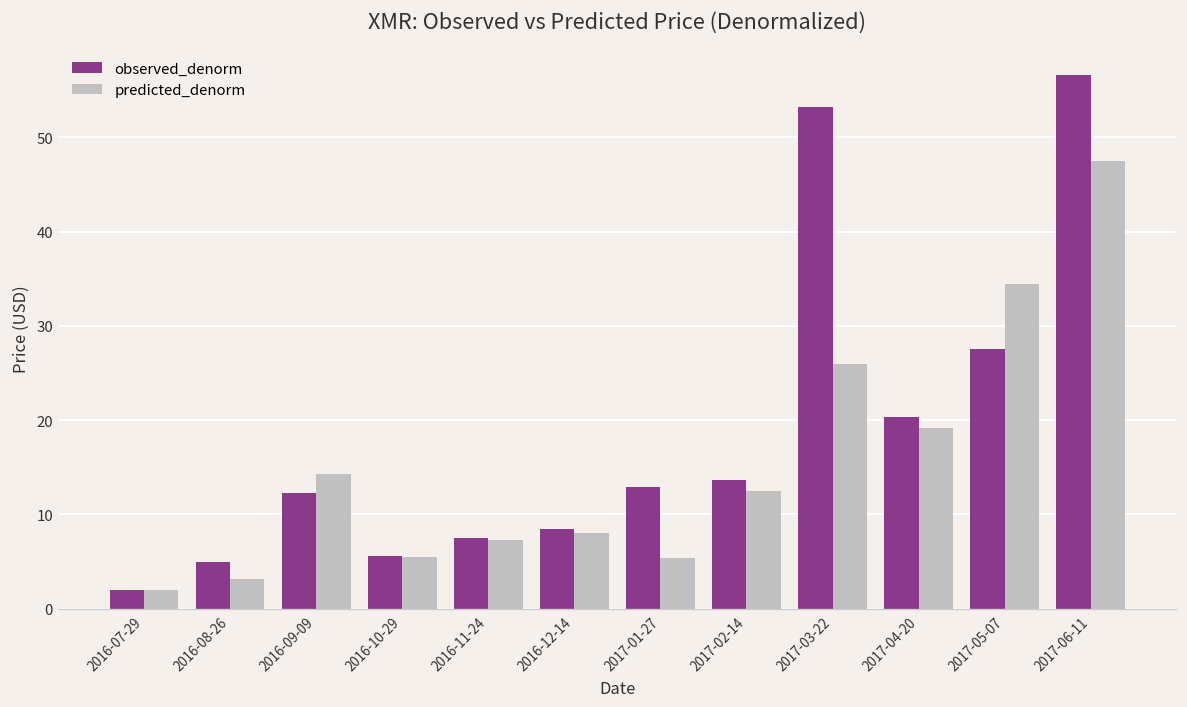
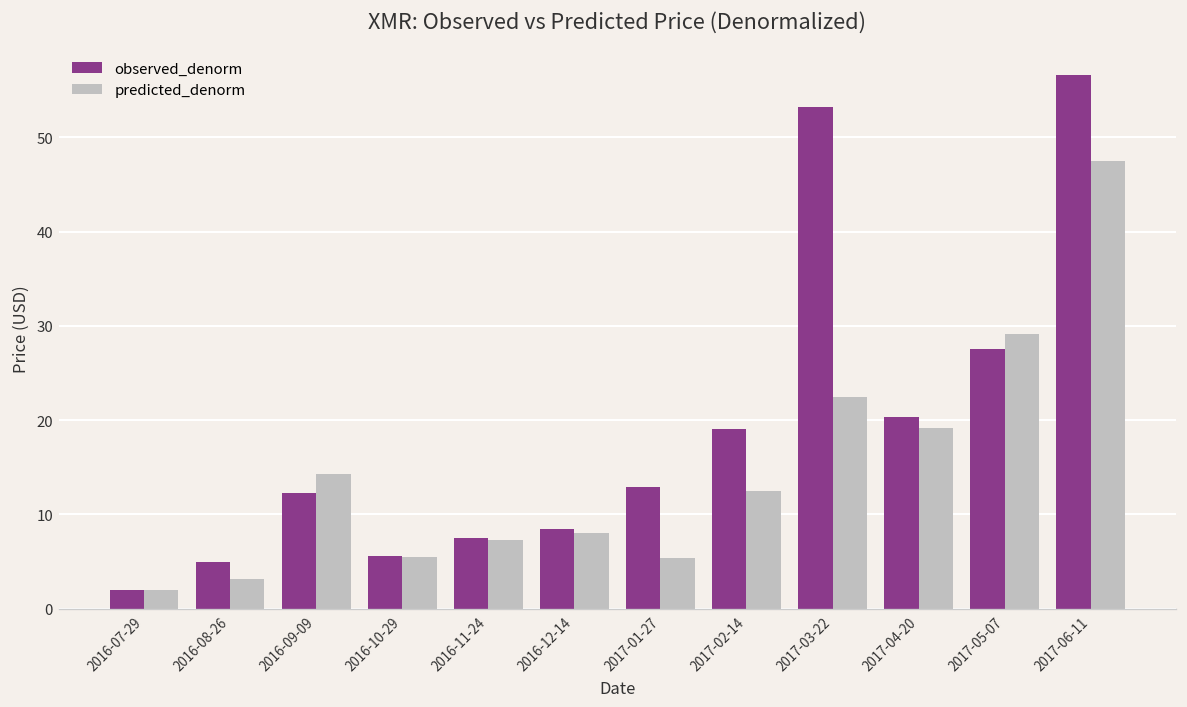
  {
    "observed_denorm": {
      "2016-07-29": 2,
      "2016-08-26": 5,
      "2016-09-09": 12,
      "2016-10-29": 6,
      "2016-11-24": 7,
      "2016-12-14": 8,
      "2017-01-27": 13,
-     "2017-02-14": 14,
+     "2017-02-14": 19,
      "2017-03-22": 53,
      "2017-04-20": 20,
      "2017-05-07": 28,
      "2017-06-11": 57
    },
    "predicted_denorm": {
      "2016-07-29": 2,
      "2016-08-26": 3,
      "2016-09-09": 14,
      "2016-10-29": 5,
      "2016-11-24": 7,
      "2016-12-14": 8,
      "2017-01-27": 5,
      "2017-02-14": 12,
-     "2017-03-22": 26,
+     "2017-03-22": 22,
      "2017-04-20": 19,
-     "2017-05-07": 34,
+     "2017-05-07": 29,
      "2017-06-11": 47
    }
  }
